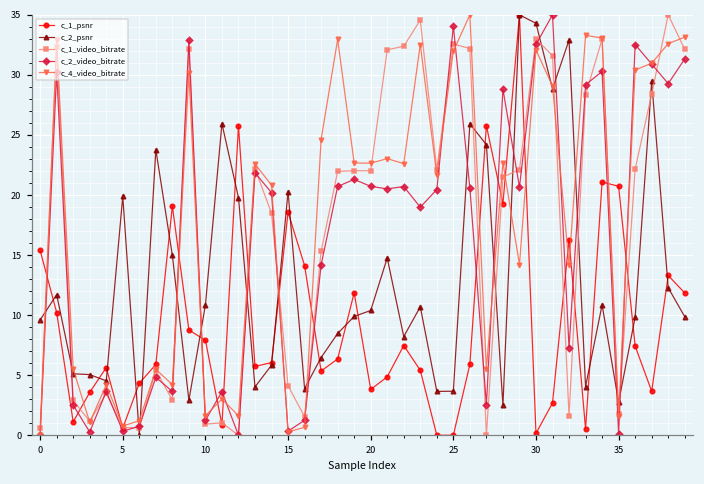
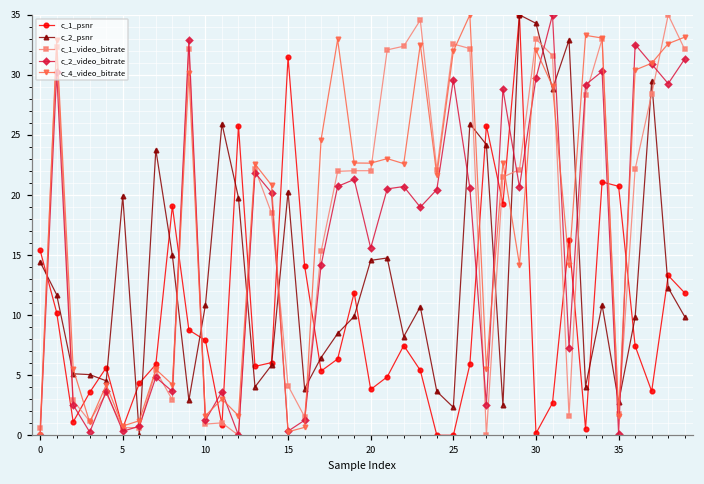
  {
    "c_1_psnr": {
      "0": 15.4,
      "10": 7.9,
-     "15": 18.6,
+     "15": 31.5,
      "20": 3.8,
      "25": 0.0,
      "30": 0.2,
      "35": 20.7
    },
    "c_2_psnr": {
-     "0": 9.6,
+     "0": 14.4,
      "5": 19.9,
      "10": 10.8,
      "15": 20.3,
-     "20": 10.4,
-     "25": 3.7,
+     "20": 14.6,
+     "25": 2.3,
      "30": 34.3,
      "35": 2.8
    },
    "c_2_video_bitrate": {
      "5": 0.3,
      "10": 1.2,
-     "20": 20.7,
-     "25": 34.0,
-     "30": 32.5,
+     "20": 15.6,
+     "25": 29.6,
+     "30": 29.7,
      "35": 0.1
    }
  }
